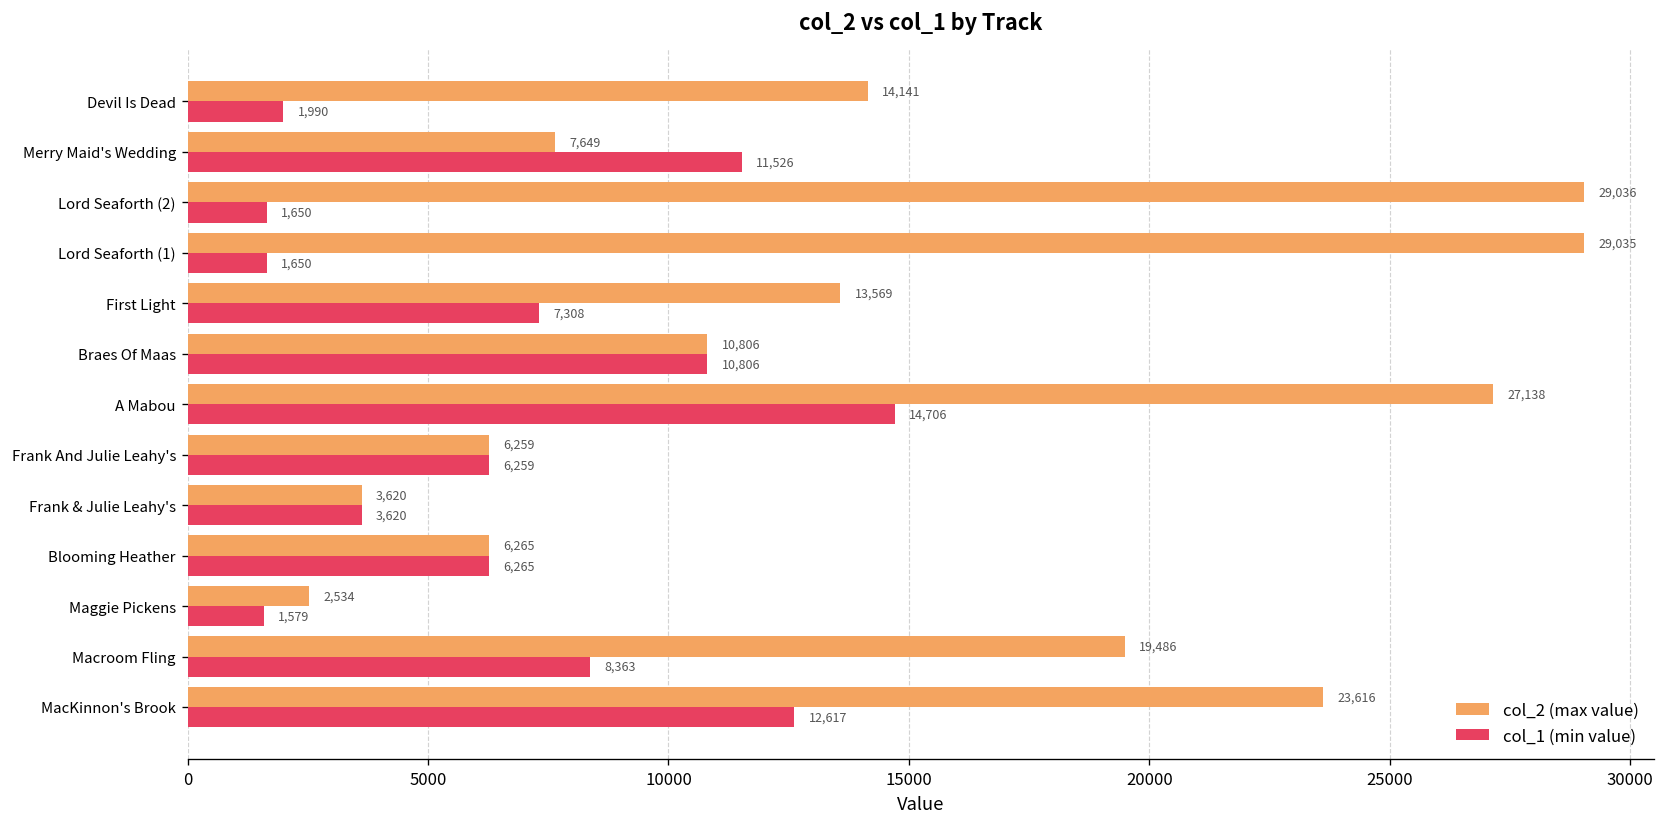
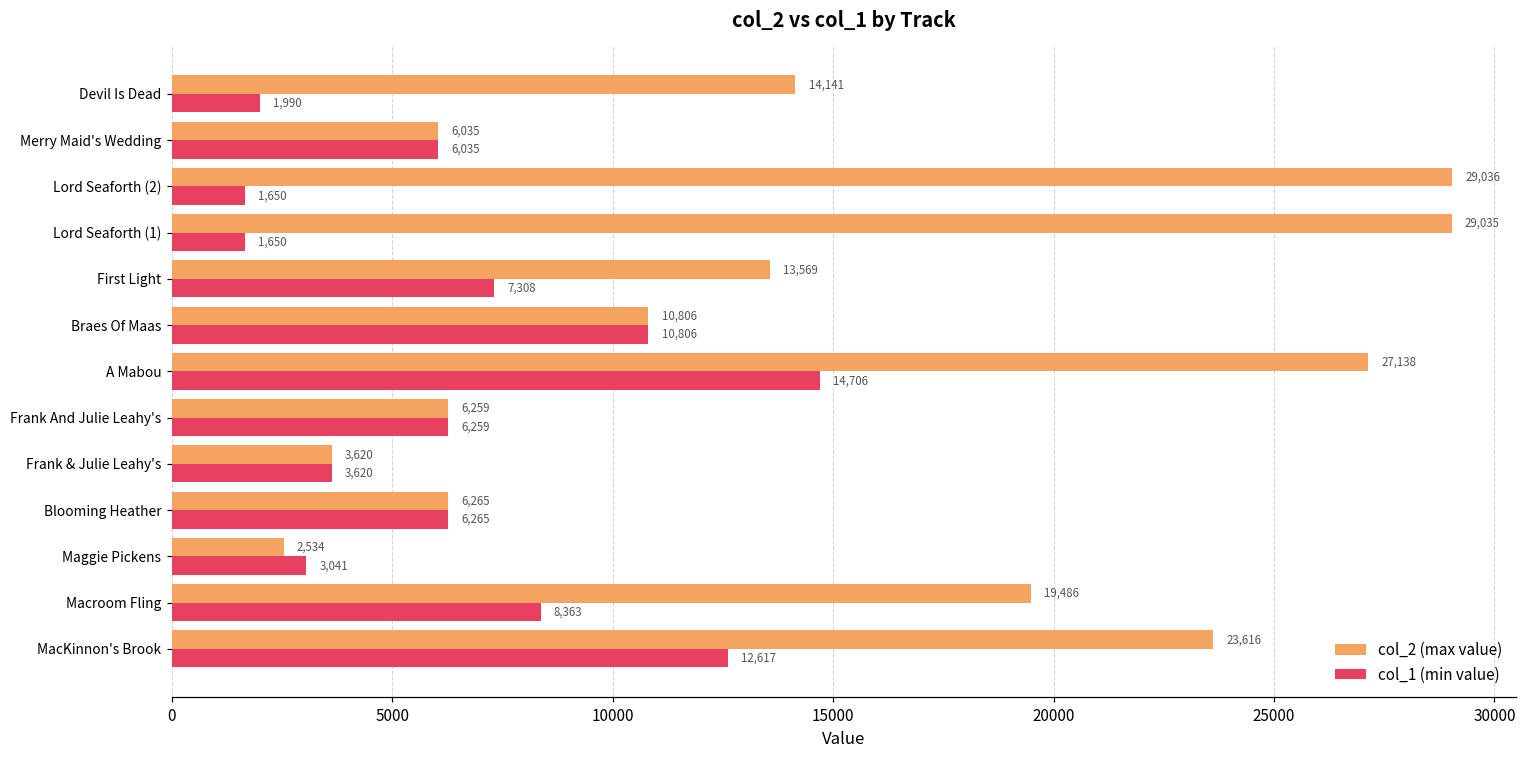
  {
    "col_2 (max value)": {
      "Devil Is Dead": "14,141",
-     "Merry Maid's Wedding": "7,649",
+     "Merry Maid's Wedding": "6,035",
      "Lord Seaforth (2)": "29,036",
      "Lord Seaforth (1)": "29,035",
      "First Light": "13,569",
      "Braes Of Maas": "10,806",
      "A Mabou": "27,138",
      "Frank And Julie Leahy's": "6,259",
      "Frank & Julie Leahy's": "3,620",
      "Blooming Heather": "6,265",
      "Maggie Pickens": "2,534",
      "Macroom Fling": "19,486",
      "MacKinnon's Brook": "23,616"
    },
    "col_1 (min value)": {
      "Devil Is Dead": "1,990",
-     "Merry Maid's Wedding": "11,526",
+     "Merry Maid's Wedding": "6,035",
      "Lord Seaforth (2)": "1,650",
      "Lord Seaforth (1)": "1,650",
      "First Light": "7,308",
      "Braes Of Maas": "10,806",
      "A Mabou": "14,706",
      "Frank And Julie Leahy's": "6,259",
      "Frank & Julie Leahy's": "3,620",
      "Blooming Heather": "6,265",
-     "Maggie Pickens": "1,579",
+     "Maggie Pickens": "3,041",
      "Macroom Fling": "8,363",
      "MacKinnon's Brook": "12,617"
    }
  }
